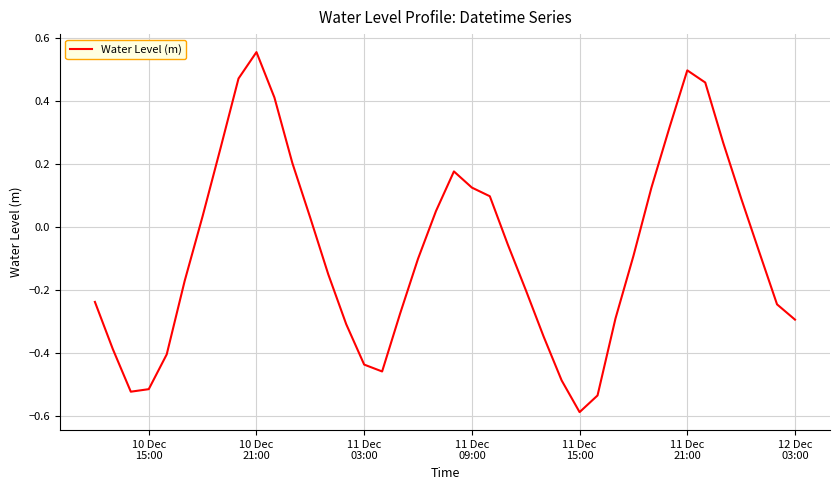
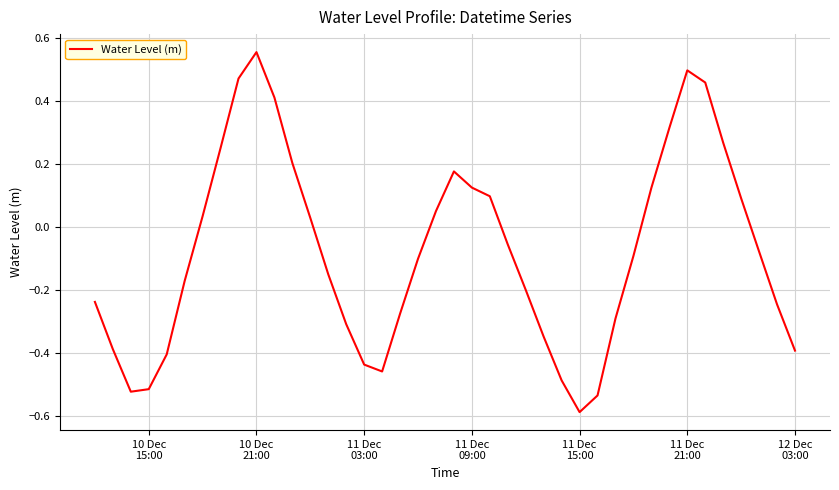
  {
    "10 Dec 15:00": -0.51,
    "10 Dec 21:00": 0.56,
    "11 Dec 03:00": -0.44,
    "11 Dec 09:00": 0.13,
    "11 Dec 15:00": -0.59,
    "11 Dec 21:00": 0.50,
-   "12 Dec 03:00": -0.29
+   "12 Dec 03:00": -0.39
  }
